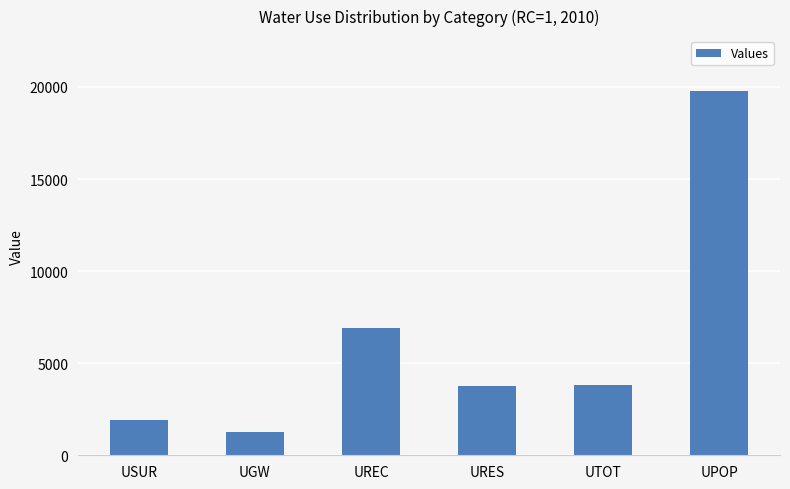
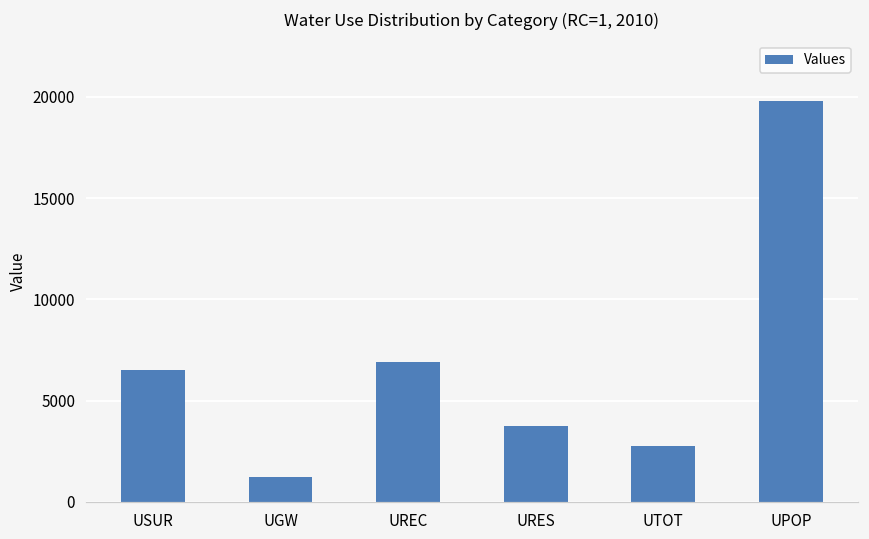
  {
-   "USUR": 1900,
+   "USUR": 6500,
    "UGW": 1200,
    "UREC": 6900,
    "URES": 3700,
-   "UTOT": 3800,
+   "UTOT": 2700,
    "UPOP": 19800
  }
